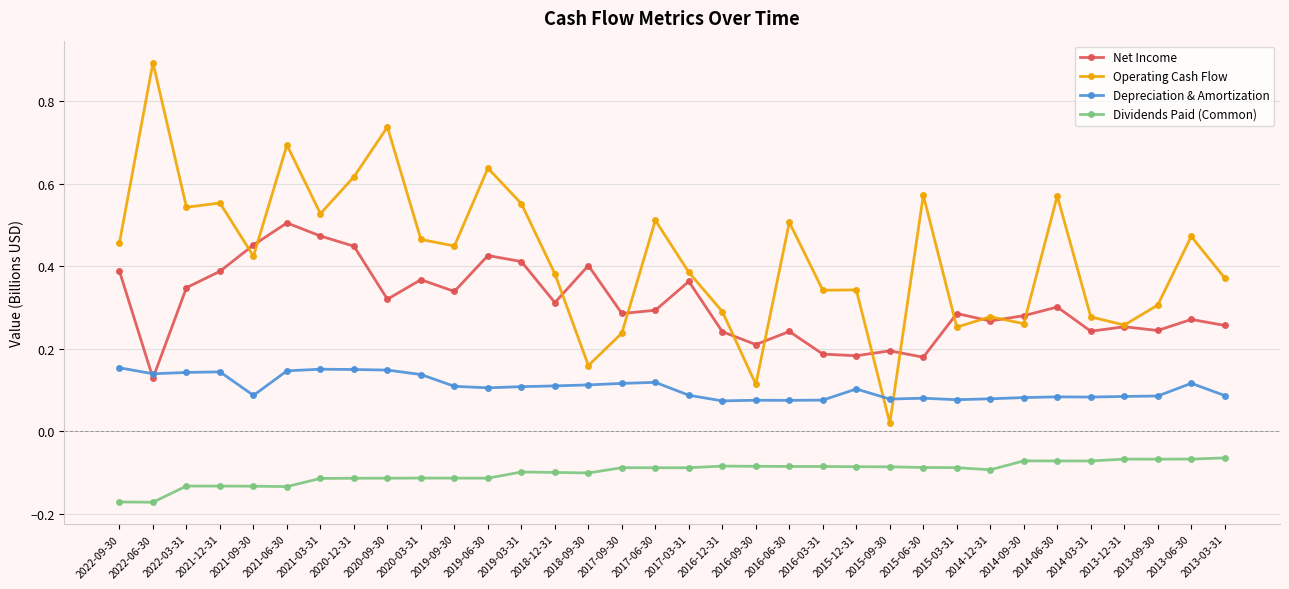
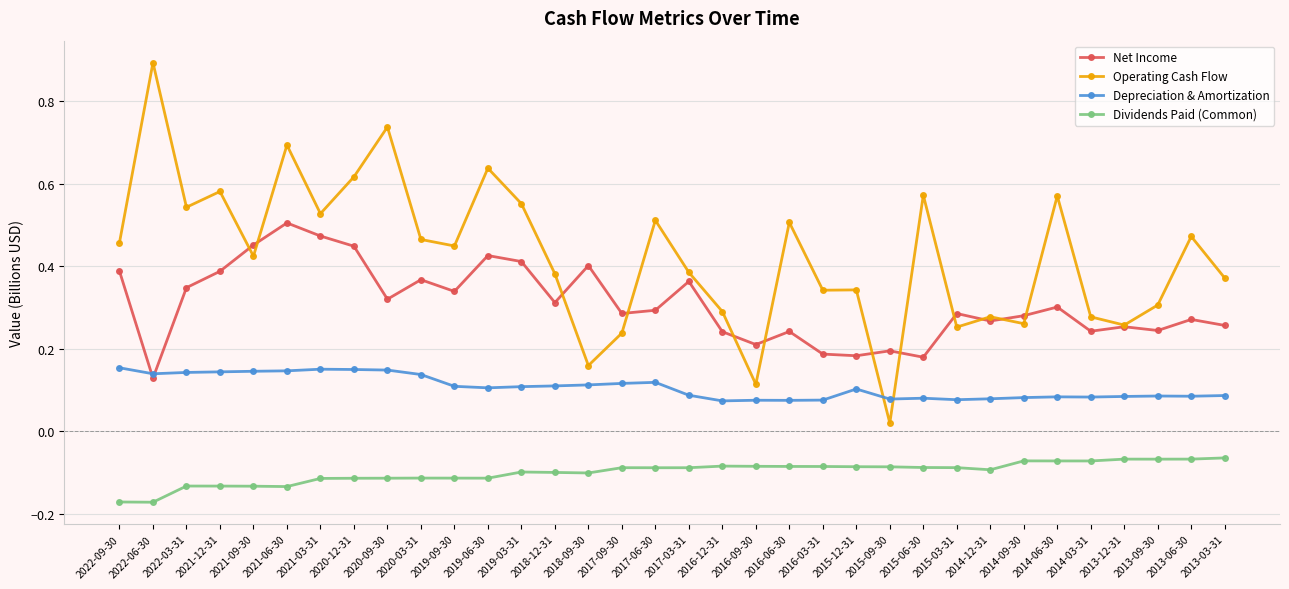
  {
    "Net Income": {
      "2022-09-30": 0.39,
      "2022-06-30": 0.13,
      "2022-03-31": 0.35,
      "2021-12-31": 0.39,
      "2021-09-30": 0.45,
      "2021-06-30": 0.50,
      "2021-03-31": 0.47,
      "2020-12-31": 0.45,
      "2020-09-30": 0.32,
      "2020-03-31": 0.37,
      "2019-09-30": 0.34,
      "2019-06-30": 0.43,
      "2019-03-31": 0.41,
      "2018-12-31": 0.31,
      "2018-09-30": 0.40,
      "2017-09-30": 0.29,
      "2017-06-30": 0.29,
      "2017-03-31": 0.36,
      "2016-12-31": 0.24,
      "2016-09-30": 0.21,
      "2016-06-30": 0.24,
      "2016-03-31": 0.19,
      "2015-12-31": 0.18,
      "2015-09-30": 0.20,
      "2015-06-30": 0.18,
      "2015-03-31": 0.29,
      "2014-12-31": 0.27,
      "2014-09-30": 0.28,
      "2014-06-30": 0.30,
      "2014-03-31": 0.24,
      "2013-09-30": 0.24,
      "2013-06-30": 0.27,
      "2013-03-31": 0.26
    },
    "Operating Cash Flow": {
      "2022-09-30": 0.46,
      "2022-06-30": 0.89,
      "2022-03-31": 0.54,
-     "2021-12-31": 0.55,
+     "2021-12-31": 0.58,
      "2021-09-30": 0.42,
      "2021-06-30": 0.69,
      "2021-03-31": 0.53,
      "2020-12-31": 0.62,
      "2020-09-30": 0.74,
      "2020-03-31": 0.46,
      "2019-09-30": 0.45,
      "2019-06-30": 0.64,
      "2019-03-31": 0.55,
      "2018-12-31": 0.38,
      "2018-09-30": 0.16,
      "2017-09-30": 0.24,
      "2017-06-30": 0.51,
      "2017-03-31": 0.39,
      "2016-12-31": 0.29,
      "2016-09-30": 0.11,
      "2016-06-30": 0.51,
      "2016-03-31": 0.34,
      "2015-12-31": 0.34,
      "2015-09-30": 0.02,
      "2015-06-30": 0.57,
      "2015-03-31": 0.25,
      "2014-12-31": 0.28,
      "2014-09-30": 0.26,
      "2014-06-30": 0.57,
      "2014-03-31": 0.28,
      "2013-09-30": 0.31,
      "2013-06-30": 0.47,
      "2013-03-31": 0.37
    },
    "Depreciation & Amortization": {
      "2022-09-30": 0.15,
      "2022-06-30": 0.14,
      "2022-03-31": 0.14,
      "2021-12-31": 0.14,
-     "2021-09-30": 0.09,
+     "2021-09-30": 0.15,
      "2021-06-30": 0.15,
      "2021-03-31": 0.15,
      "2020-12-31": 0.15,
      "2020-09-30": 0.15,
      "2020-03-31": 0.14,
      "2019-09-30": 0.11,
      "2019-06-30": 0.11,
      "2019-03-31": 0.11,
      "2018-12-31": 0.11,
      "2018-09-30": 0.11,
      "2017-09-30": 0.12,
      "2017-06-30": 0.12,
      "2017-03-31": 0.09,
      "2016-12-31": 0.07,
      "2016-09-30": 0.08,
      "2016-06-30": 0.08,
      "2016-03-31": 0.08,
      "2015-12-31": 0.10,
      "2015-09-30": 0.08,
      "2015-06-30": 0.08,
      "2015-03-31": 0.08,
      "2014-12-31": 0.08,
      "2014-09-30": 0.08,
      "2014-06-30": 0.08,
      "2014-03-31": 0.08,
      "2013-12-31": 0.08,
      "2013-09-30": 0.09,
-     "2013-06-30": 0.12,
+     "2013-06-30": 0.09,
      "2013-03-31": 0.09
    },
    "Dividends Paid (Common)": {
      "2022-09-30": -0.17,
      "2022-06-30": -0.17,
      "2022-03-31": -0.13,
      "2021-12-31": -0.13,
      "2021-09-30": -0.13,
      "2021-06-30": -0.13,
      "2021-03-31": -0.11,
      "2020-12-31": -0.11,
      "2020-09-30": -0.11,
      "2020-03-31": -0.11,
      "2019-09-30": -0.11,
      "2019-06-30": -0.11,
      "2019-03-31": -0.10,
      "2018-12-31": -0.10,
      "2018-09-30": -0.10,
      "2017-09-30": -0.09,
      "2017-06-30": -0.09,
      "2017-03-31": -0.09,
      "2016-12-31": -0.08,
      "2016-09-30": -0.08,
      "2016-06-30": -0.09,
      "2016-03-31": -0.09,
      "2015-12-31": -0.09,
      "2015-09-30": -0.09,
      "2015-06-30": -0.09,
      "2015-03-31": -0.09,
      "2014-12-31": -0.09,
      "2014-09-30": -0.07,
      "2014-06-30": -0.07,
      "2014-03-31": -0.07,
      "2013-12-31": -0.07,
      "2013-09-30": -0.07,
      "2013-06-30": -0.07,
      "2013-03-31": -0.06
    }
  }
